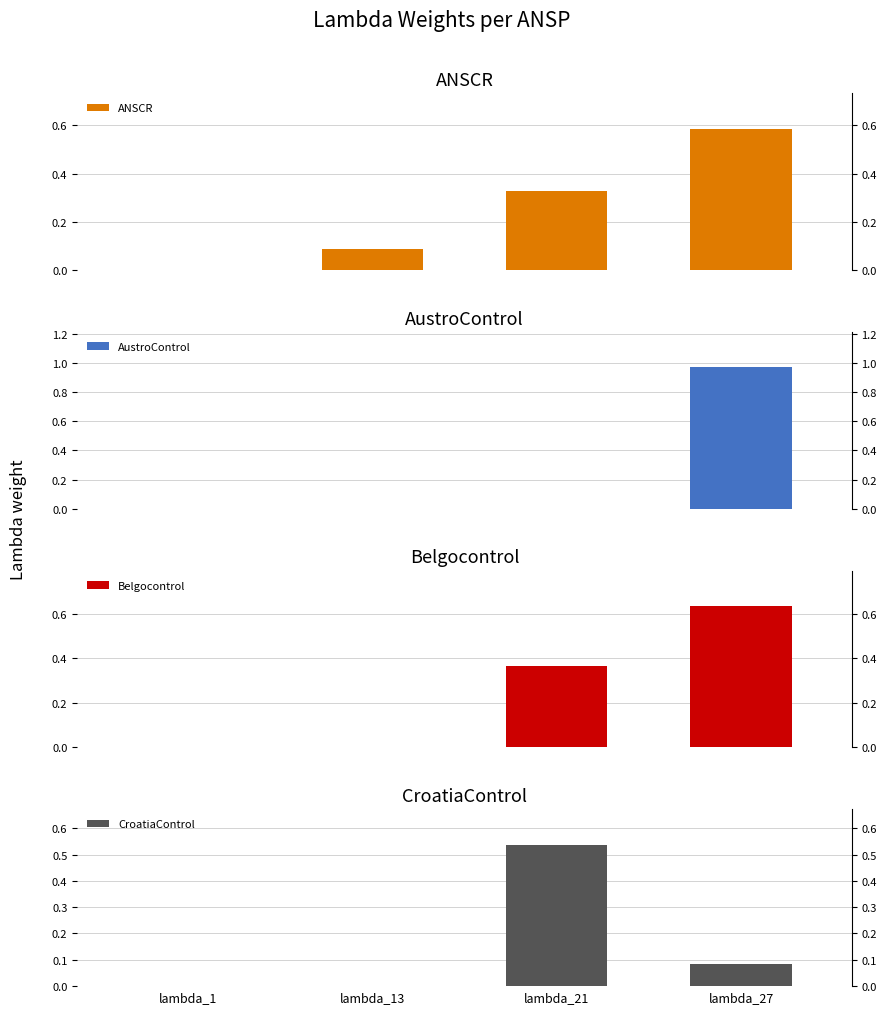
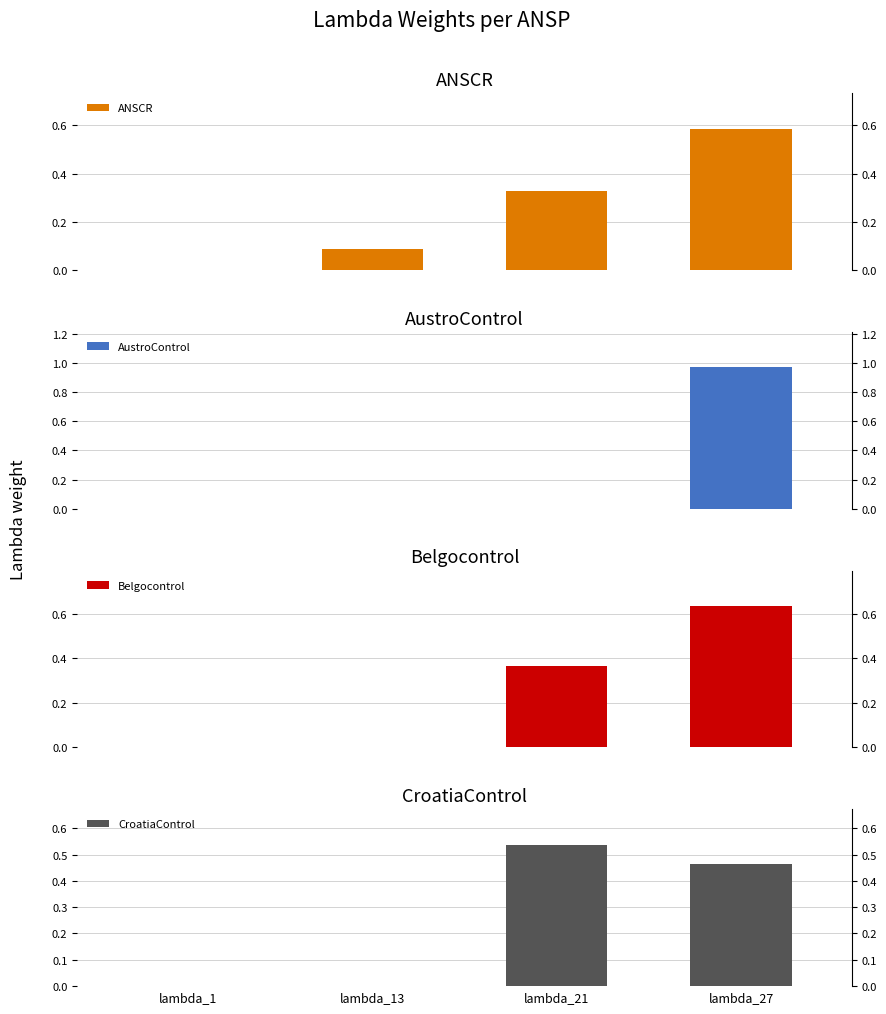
  {
    "CroatiaControl": {
      "lambda_1": 0.00,
      "lambda_13": 0.00,
      "lambda_21": 0.54,
-     "lambda_27": 0.08
+     "lambda_27": 0.46
    }
  }
